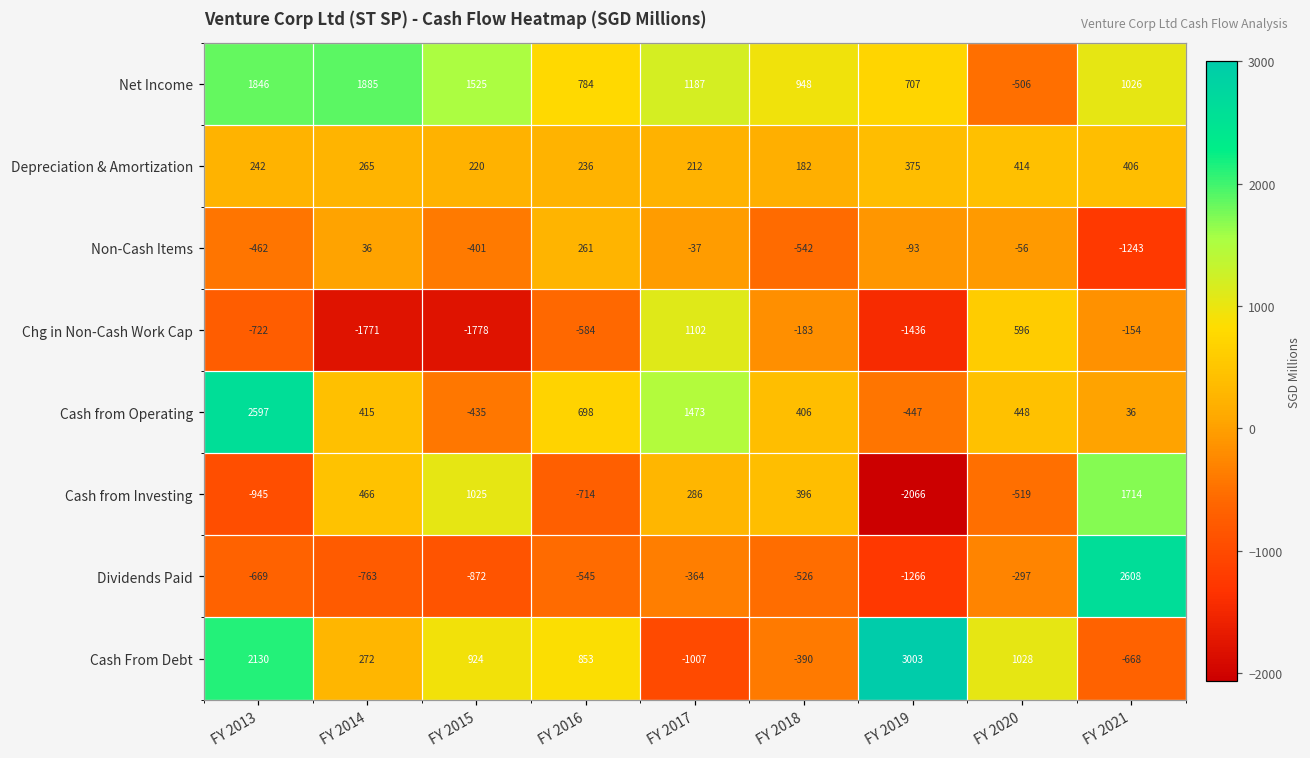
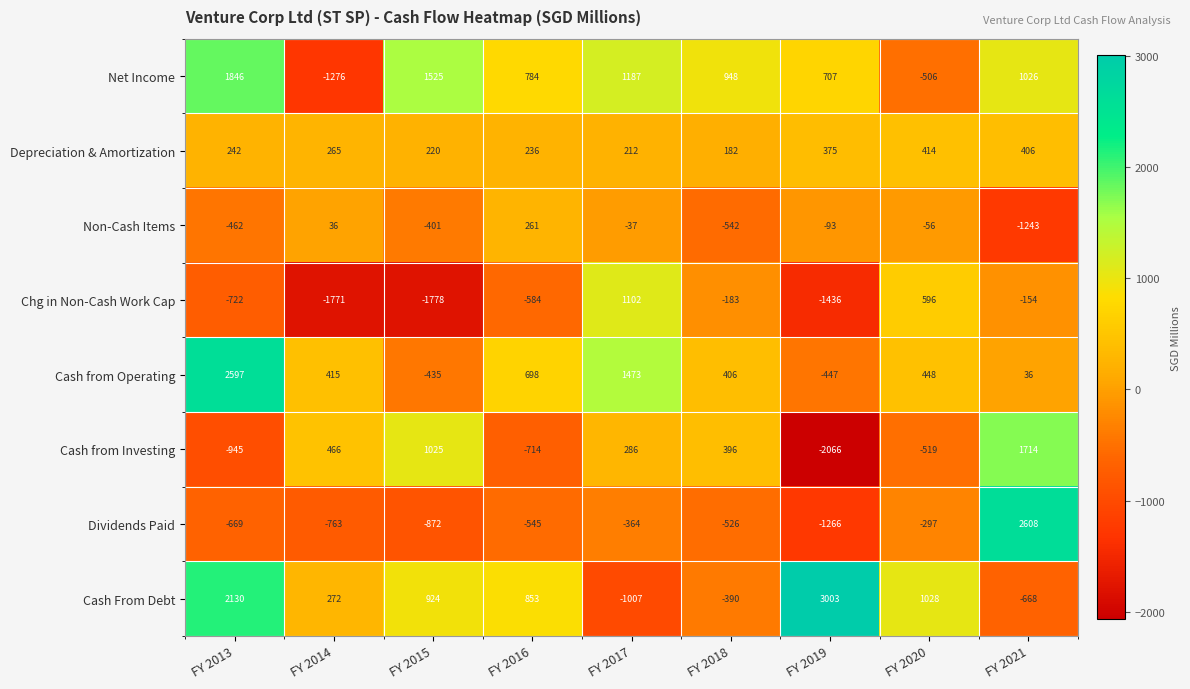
  {
    "Net Income": {
      "FY 2013": 1846,
-     "FY 2014": 1885,
+     "FY 2014": -1276,
      "FY 2015": 1525,
      "FY 2016": 784,
      "FY 2017": 1187,
      "FY 2018": 948,
      "FY 2019": 707,
      "FY 2020": -506,
      "FY 2021": 1026
    },
    "Depreciation & Amortization": {
      "FY 2013": 242,
      "FY 2014": 265,
      "FY 2015": 220,
      "FY 2016": 236,
      "FY 2017": 212,
      "FY 2018": 182,
      "FY 2019": 375,
      "FY 2020": 414,
      "FY 2021": 406
    },
    "Non-Cash Items": {
      "FY 2013": -462,
      "FY 2014": 36,
      "FY 2015": -401,
      "FY 2016": 261,
      "FY 2017": -37,
      "FY 2018": -542,
      "FY 2019": -93,
      "FY 2020": -56,
      "FY 2021": -1243
    },
    "Chg in Non-Cash Work Cap": {
      "FY 2013": -722,
      "FY 2014": -1771,
      "FY 2015": -1778,
      "FY 2016": -584,
      "FY 2017": 1102,
      "FY 2018": -183,
      "FY 2019": -1436,
      "FY 2020": 596,
      "FY 2021": -154
    },
    "Cash from Operating": {
      "FY 2013": 2597,
      "FY 2014": 415,
      "FY 2015": -435,
      "FY 2016": 698,
      "FY 2017": 1473,
      "FY 2018": 406,
      "FY 2019": -447,
      "FY 2020": 448,
      "FY 2021": 36
    },
    "Cash from Investing": {
      "FY 2013": -945,
      "FY 2014": 466,
      "FY 2015": 1025,
      "FY 2016": -714,
      "FY 2017": 286,
      "FY 2018": 396,
      "FY 2019": -2066,
      "FY 2020": -519,
      "FY 2021": 1714
    },
    "Dividends Paid": {
      "FY 2013": -669,
      "FY 2014": -763,
      "FY 2015": -872,
      "FY 2016": -545,
      "FY 2017": -364,
      "FY 2018": -526,
      "FY 2019": -1266,
      "FY 2020": -297,
      "FY 2021": 2608
    },
    "Cash From Debt": {
      "FY 2013": 2130,
      "FY 2014": 272,
      "FY 2015": 924,
      "FY 2016": 853,
      "FY 2017": -1007,
      "FY 2018": -390,
      "FY 2019": 3003,
      "FY 2020": 1028,
      "FY 2021": -668
    }
  }
